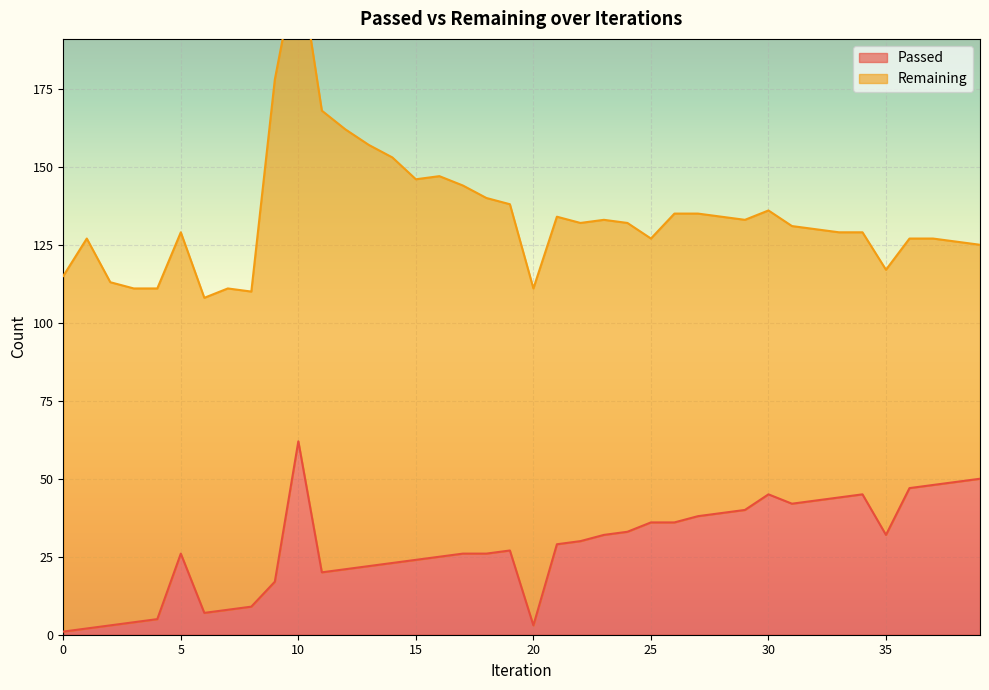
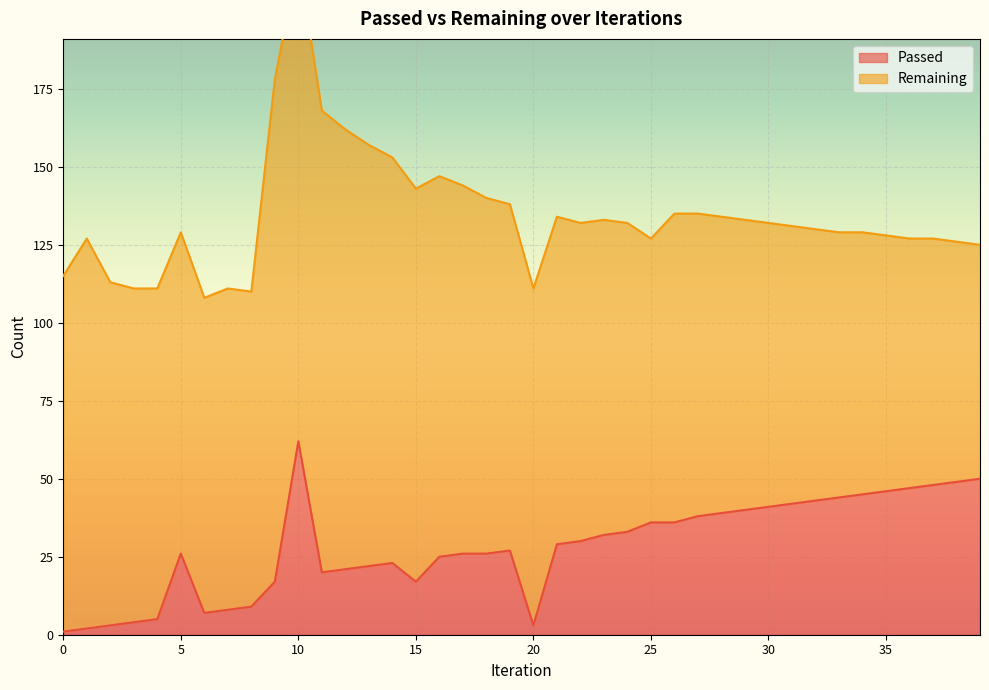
  {
    "Passed": {
      "0": 1,
      "5": 26,
      "10": 62,
-     "15": 24,
+     "15": 17,
      "20": 3,
      "25": 36,
-     "30": 45,
-     "35": 32
+     "30": 41,
+     "35": 46
    },
    "Remaining": {
      "0": 114,
      "5": 103,
-     "15": 122,
+     "15": 126,
      "20": 108,
      "25": 91,
      "30": 91,
-     "35": 85
+     "35": 82
    }
  }
